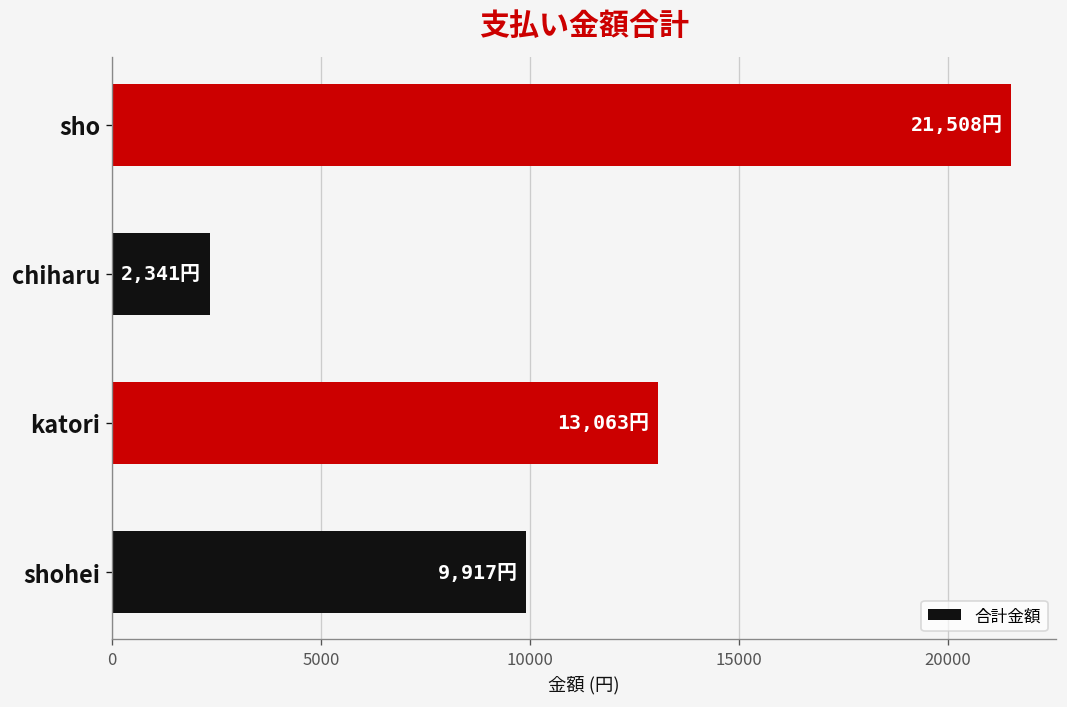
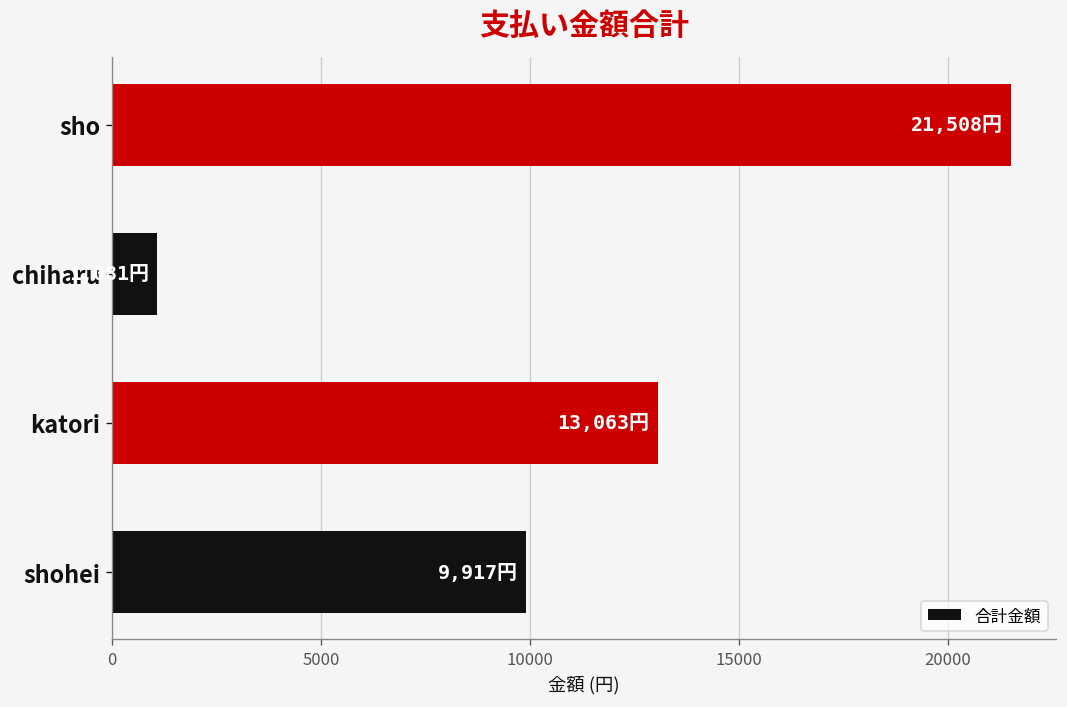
  {
    "sho": "21,508円",
-   "chiharu": "2,341円",
+   "chiharu": "1,081円",
    "katori": "13,063円",
    "shohei": "9,917円"
  }
